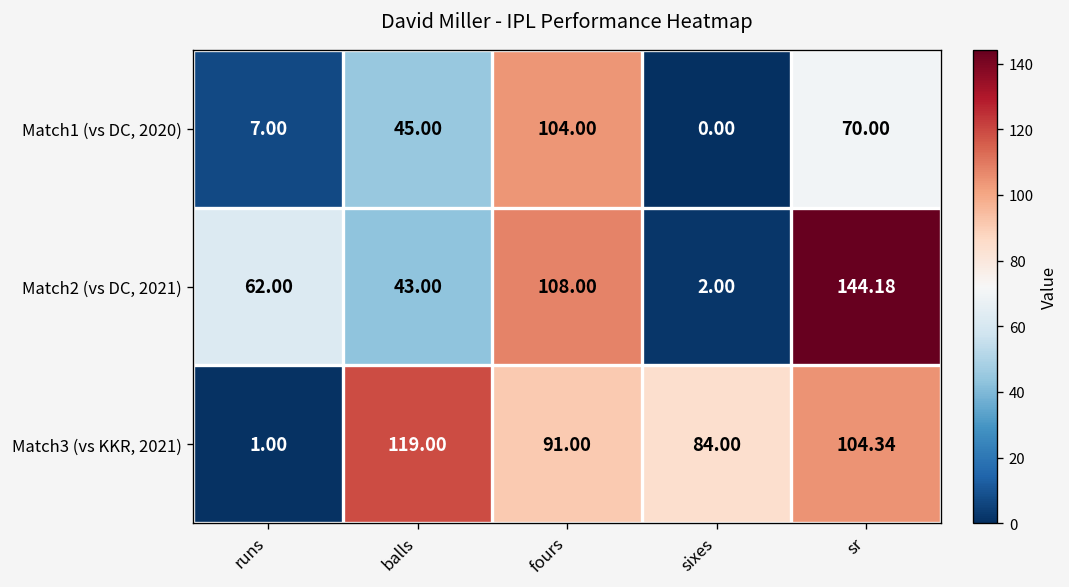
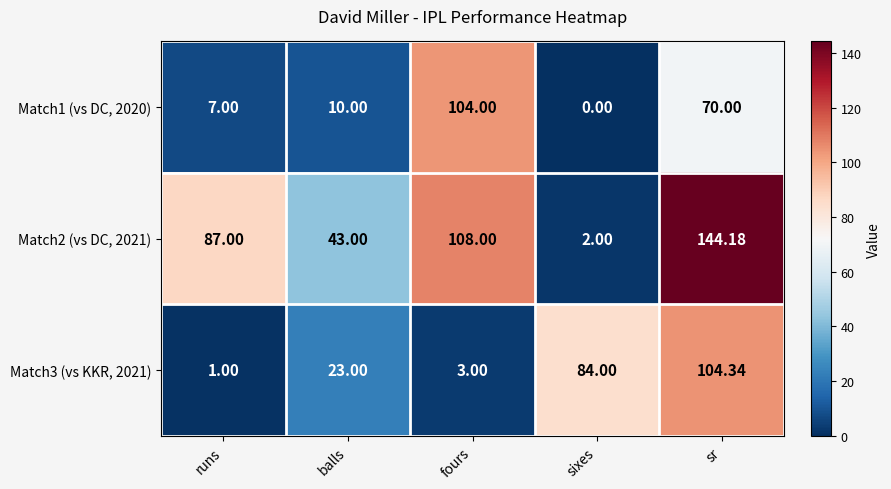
  {
    "Match1 (vs DC, 2020)": {
      "runs": 7.00,
-     "balls": 45.00,
+     "balls": 10.00,
      "fours": 104.00,
      "sixes": 0.00,
      "sr": 70.00
    },
    "Match2 (vs DC, 2021)": {
-     "runs": 62.00,
+     "runs": 87.00,
      "balls": 43.00,
      "fours": 108.00,
      "sixes": 2.00,
      "sr": 144.18
    },
    "Match3 (vs KKR, 2021)": {
      "runs": 1.00,
-     "balls": 119.00,
-     "fours": 91.00,
+     "balls": 23.00,
+     "fours": 3.00,
      "sixes": 84.00,
      "sr": 104.34
    }
  }
